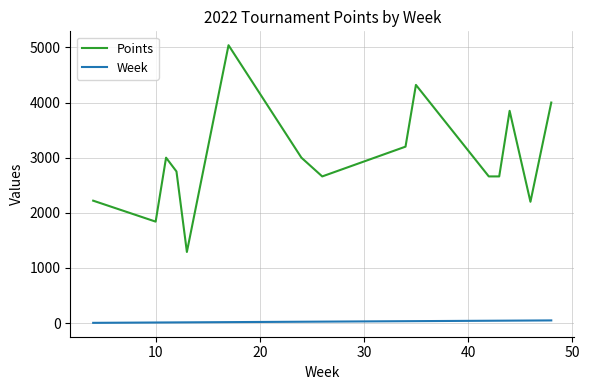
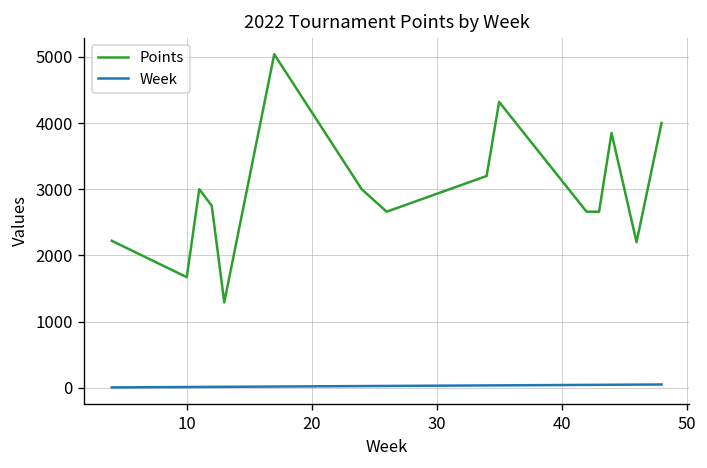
  {
    "Points": {
-     "10": 1800
+     "10": 1700
    },
    "Week": {
      "10": 0
    }
  }
